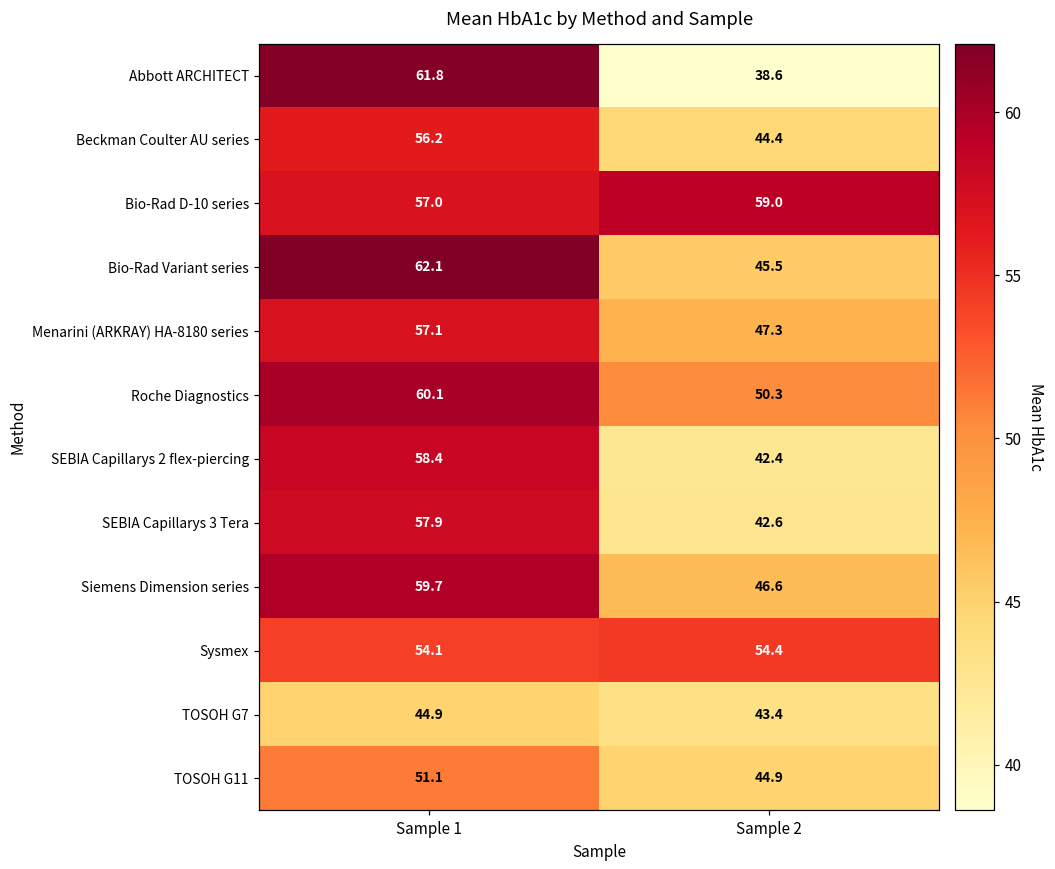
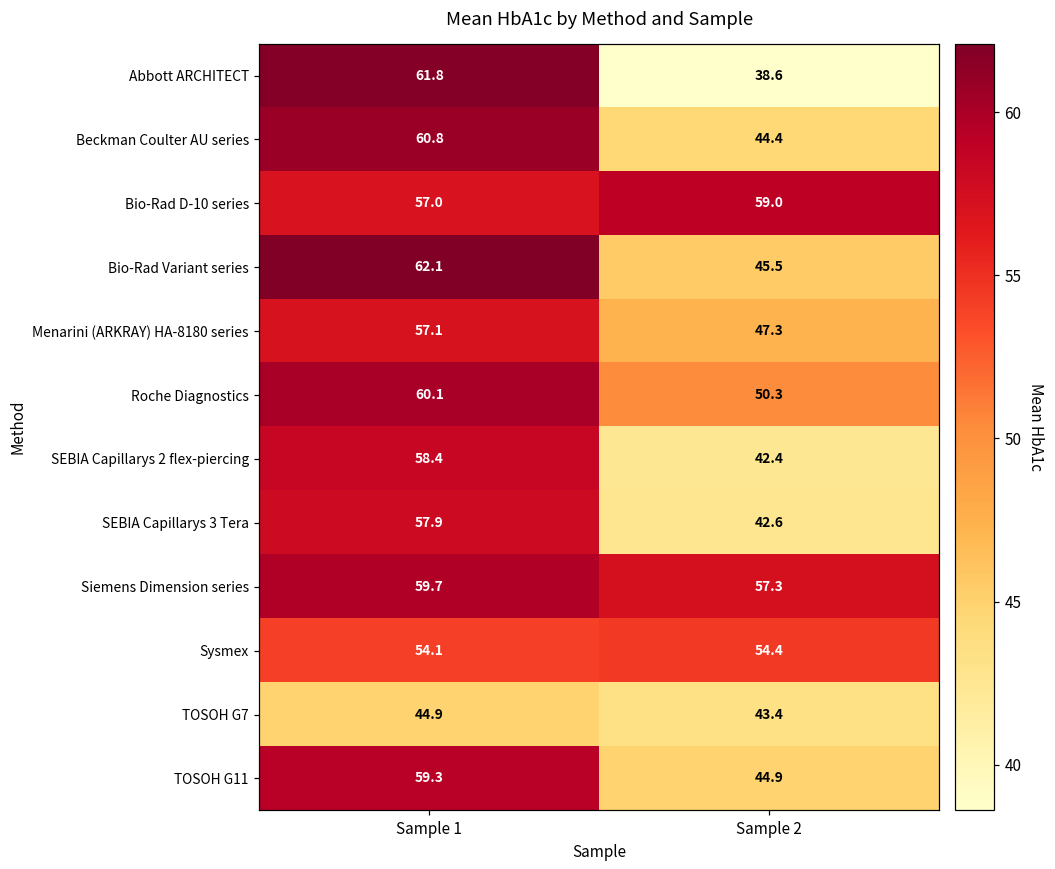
  {
    "Abbott ARCHITECT": {
      "Sample 1": 61.8,
      "Sample 2": 38.6
    },
    "Beckman Coulter AU series": {
-     "Sample 1": 56.2,
+     "Sample 1": 60.8,
      "Sample 2": 44.4
    },
    "Bio-Rad D-10 series": {
      "Sample 1": 57.0,
      "Sample 2": 59.0
    },
    "Bio-Rad Variant series": {
      "Sample 1": 62.1,
      "Sample 2": 45.5
    },
    "Menarini (ARKRAY) HA-8180 series": {
      "Sample 1": 57.1,
      "Sample 2": 47.3
    },
    "Roche Diagnostics": {
      "Sample 1": 60.1,
      "Sample 2": 50.3
    },
    "SEBIA Capillarys 2 flex-piercing": {
      "Sample 1": 58.4,
      "Sample 2": 42.4
    },
    "SEBIA Capillarys 3 Tera": {
      "Sample 1": 57.9,
      "Sample 2": 42.6
    },
    "Siemens Dimension series": {
      "Sample 1": 59.7,
-     "Sample 2": 46.6
+     "Sample 2": 57.3
    },
    "Sysmex": {
      "Sample 1": 54.1,
      "Sample 2": 54.4
    },
    "TOSOH G7": {
      "Sample 1": 44.9,
      "Sample 2": 43.4
    },
    "TOSOH G11": {
-     "Sample 1": 51.1,
+     "Sample 1": 59.3,
      "Sample 2": 44.9
    }
  }
